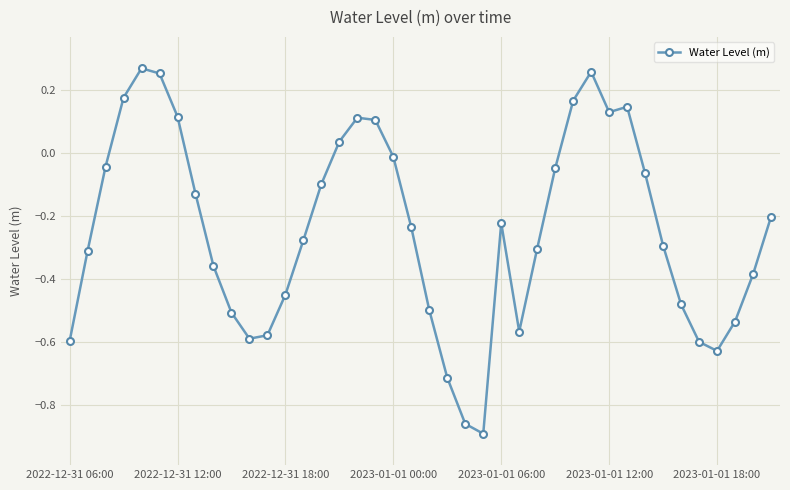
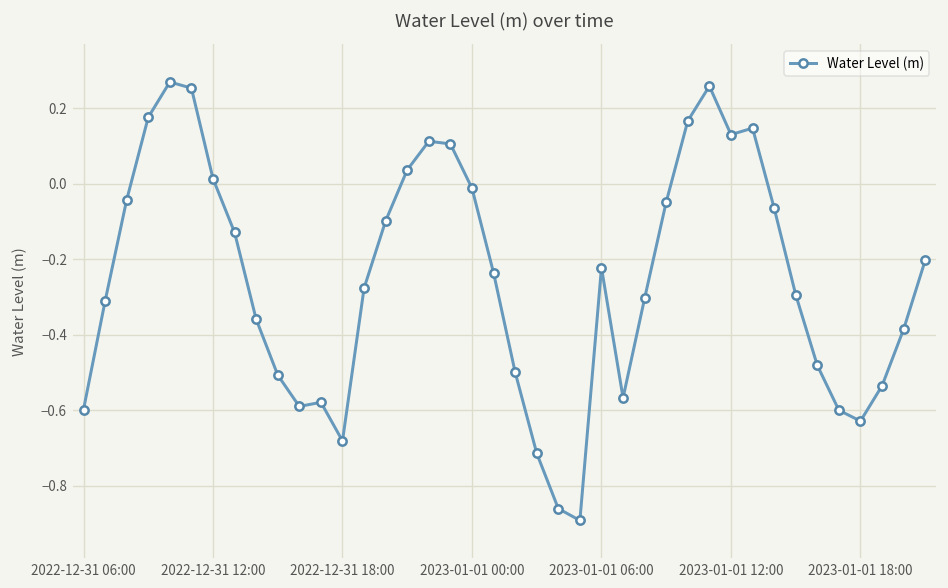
  {
    "2022-12-31 06:00": -0.60,
-   "2022-12-31 12:00": 0.12,
-   "2022-12-31 18:00": -0.45,
+   "2022-12-31 12:00": 0.01,
+   "2022-12-31 18:00": -0.68,
    "2023-01-01 00:00": -0.01,
    "2023-01-01 06:00": -0.22,
    "2023-01-01 12:00": 0.13,
    "2023-01-01 18:00": -0.63
  }
